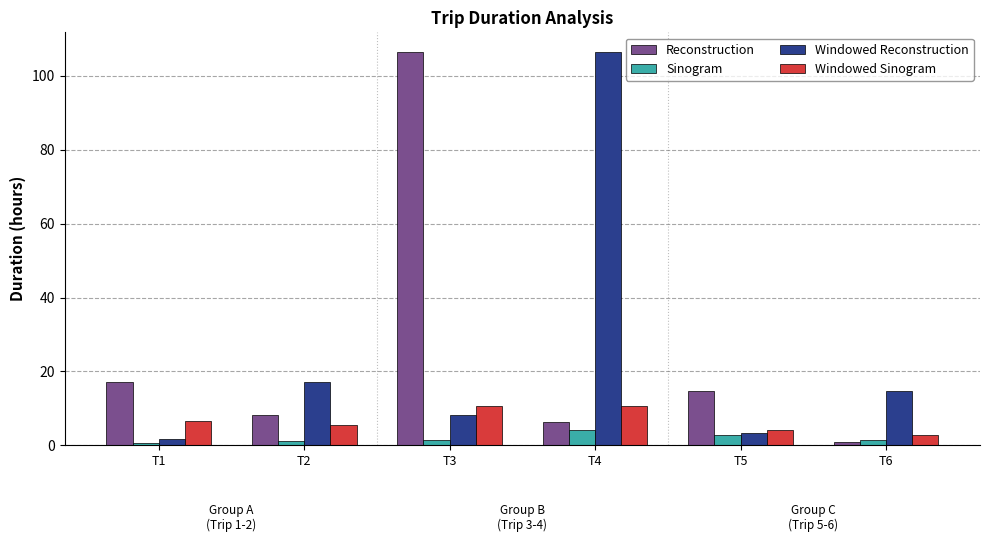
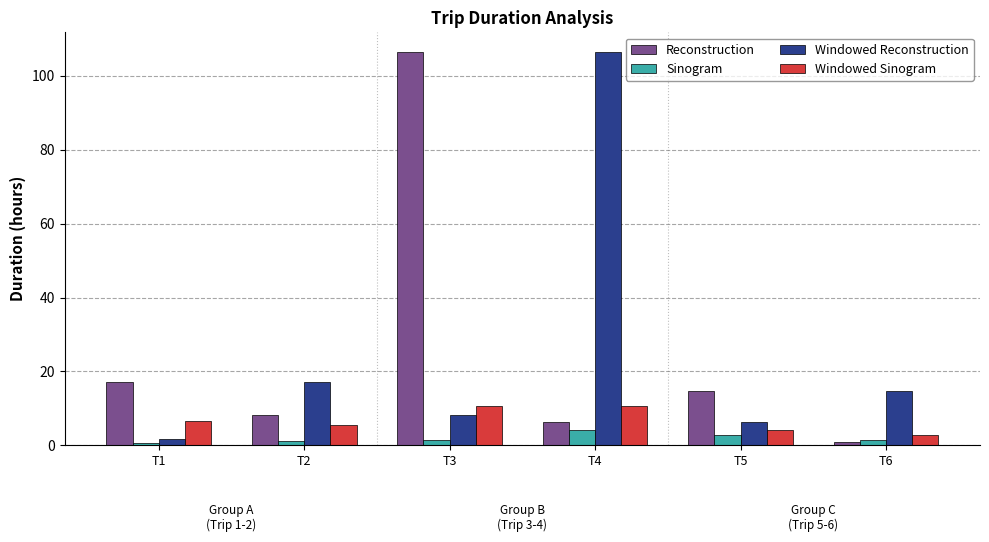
  {
    "Reconstruction": {
      "T1": 17,
      "T2": 8,
      "T3": 106,
      "T4": 6,
      "T5": 15,
      "T6": 1
    },
    "Sinogram": {
      "T1": 1,
      "T2": 1,
      "T3": 1,
      "T4": 4,
      "T5": 3,
      "T6": 2
    },
    "Windowed Reconstruction": {
      "T1": 2,
      "T2": 17,
      "T3": 8,
      "T4": 106,
-     "T5": 3,
+     "T5": 6,
      "T6": 15
    },
    "Windowed Sinogram": {
      "T1": 6,
      "T2": 6,
      "T3": 11,
      "T4": 11,
      "T5": 4,
      "T6": 3
    }
  }
